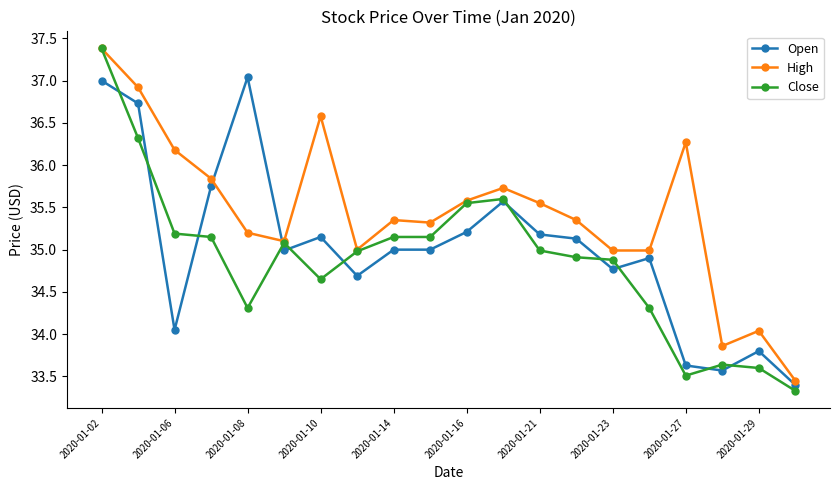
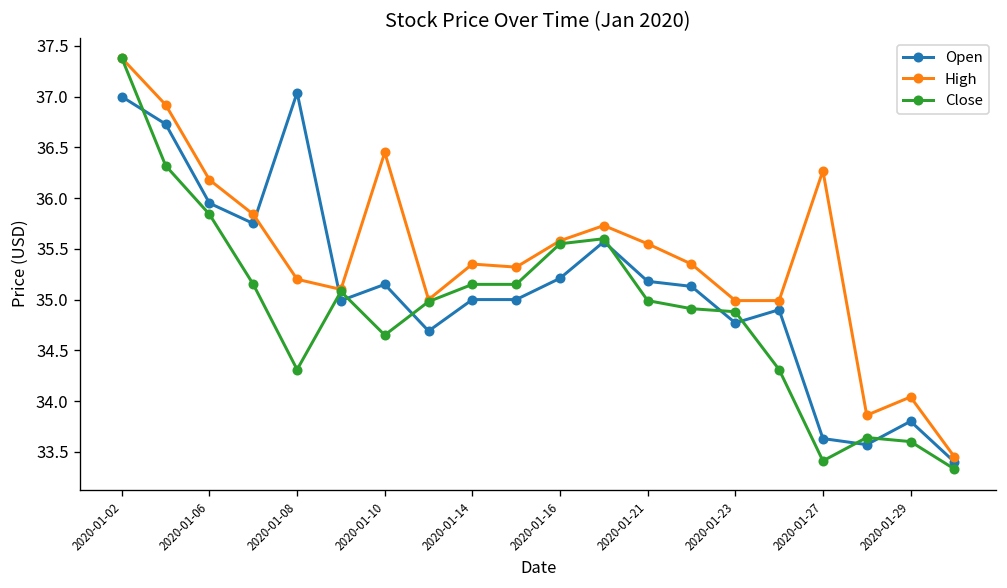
  {
    "Open": {
      "2020-01-02": 37.0,
-     "2020-01-06": 34.1,
+     "2020-01-06": 36.0,
      "2020-01-08": 37.0,
      "2020-01-10": 35.2,
      "2020-01-14": 35.0,
      "2020-01-16": 35.2,
      "2020-01-21": 35.2,
      "2020-01-23": 34.8,
      "2020-01-27": 33.6,
      "2020-01-29": 33.8
    },
    "High": {
      "2020-01-06": 36.2,
      "2020-01-08": 35.2,
-     "2020-01-10": 36.6,
+     "2020-01-10": 36.5,
      "2020-01-14": 35.4,
      "2020-01-16": 35.6,
      "2020-01-21": 35.6,
      "2020-01-23": 35.0,
      "2020-01-27": 36.3,
      "2020-01-29": 34.0
    },
    "Close": {
-     "2020-01-06": 35.2,
+     "2020-01-06": 35.8,
      "2020-01-08": 34.3,
      "2020-01-10": 34.7,
      "2020-01-14": 35.2,
      "2020-01-16": 35.6,
      "2020-01-21": 35.0,
      "2020-01-23": 34.9,
-     "2020-01-27": 33.5,
+     "2020-01-27": 33.4,
      "2020-01-29": 33.6
    }
  }
